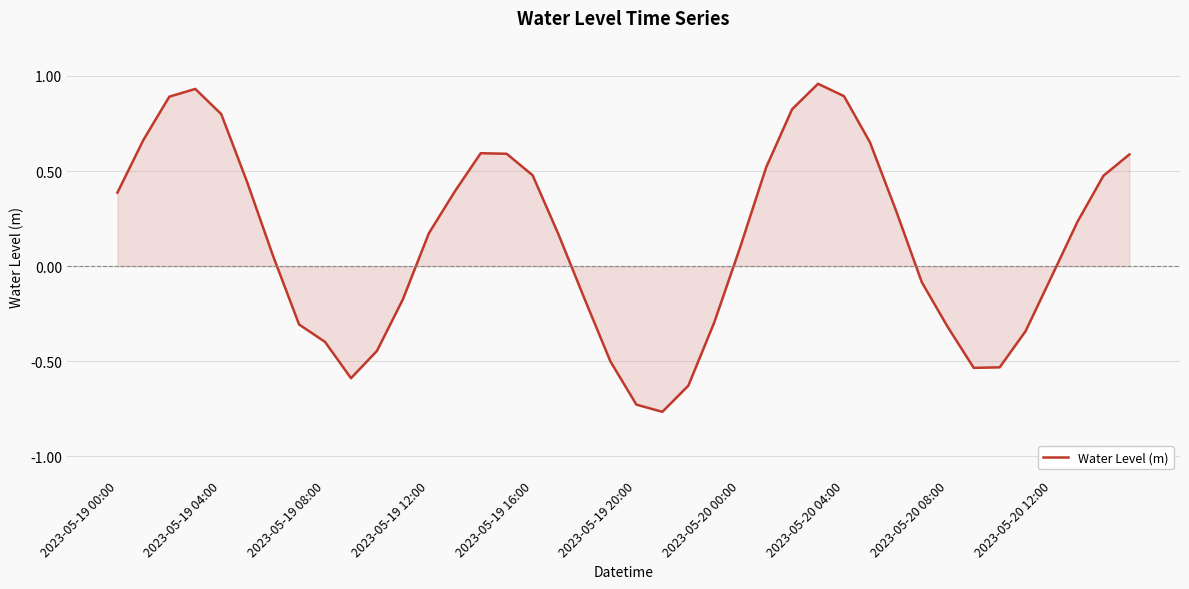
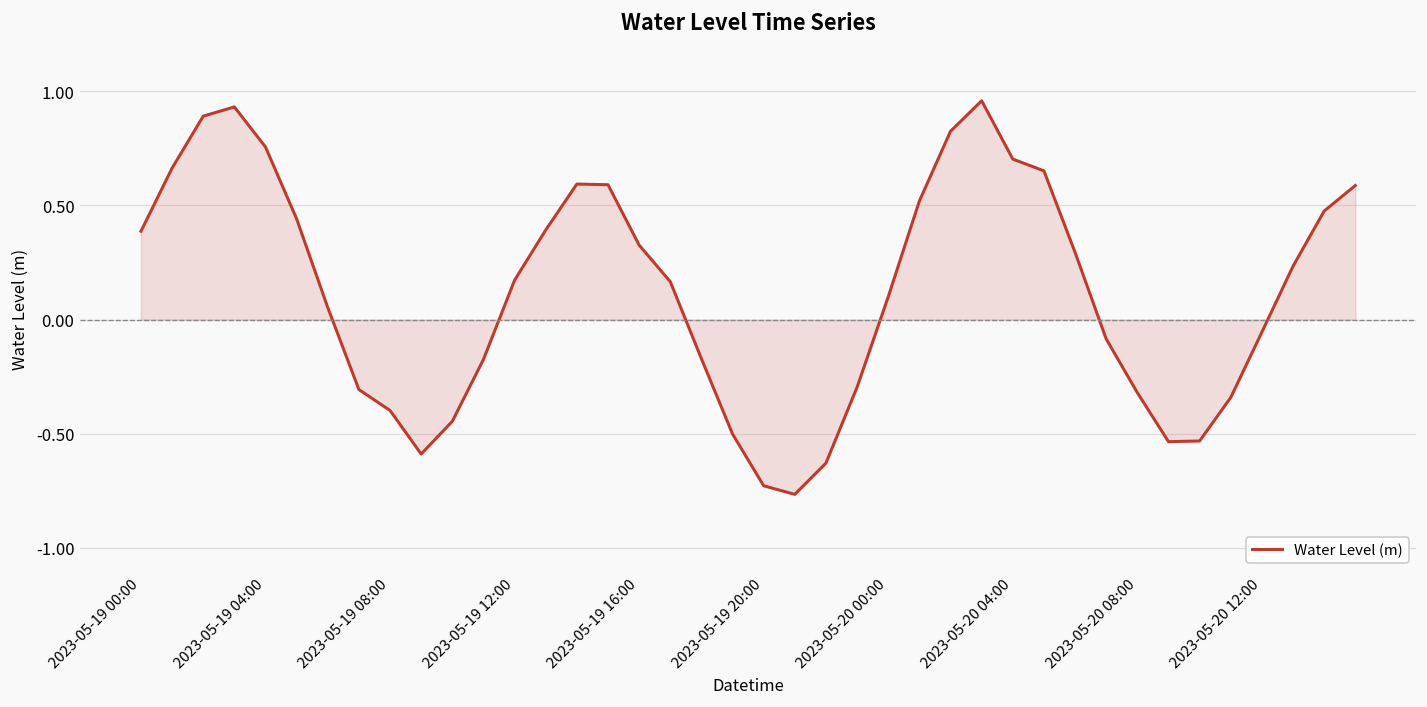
  {
    "Water Level (m)": {
-     "2023-05-19 04:00": 0.80,
+     "2023-05-19 04:00": 0.76,
      "2023-05-19 08:00": -0.40,
-     "2023-05-19 16:00": 0.48,
+     "2023-05-19 16:00": 0.33,
      "2023-05-19 20:00": -0.73,
-     "2023-05-20 04:00": 0.89,
+     "2023-05-20 04:00": 0.70,
      "2023-05-20 08:00": -0.32,
      "2023-05-20 12:00": -0.05
    }
  }
